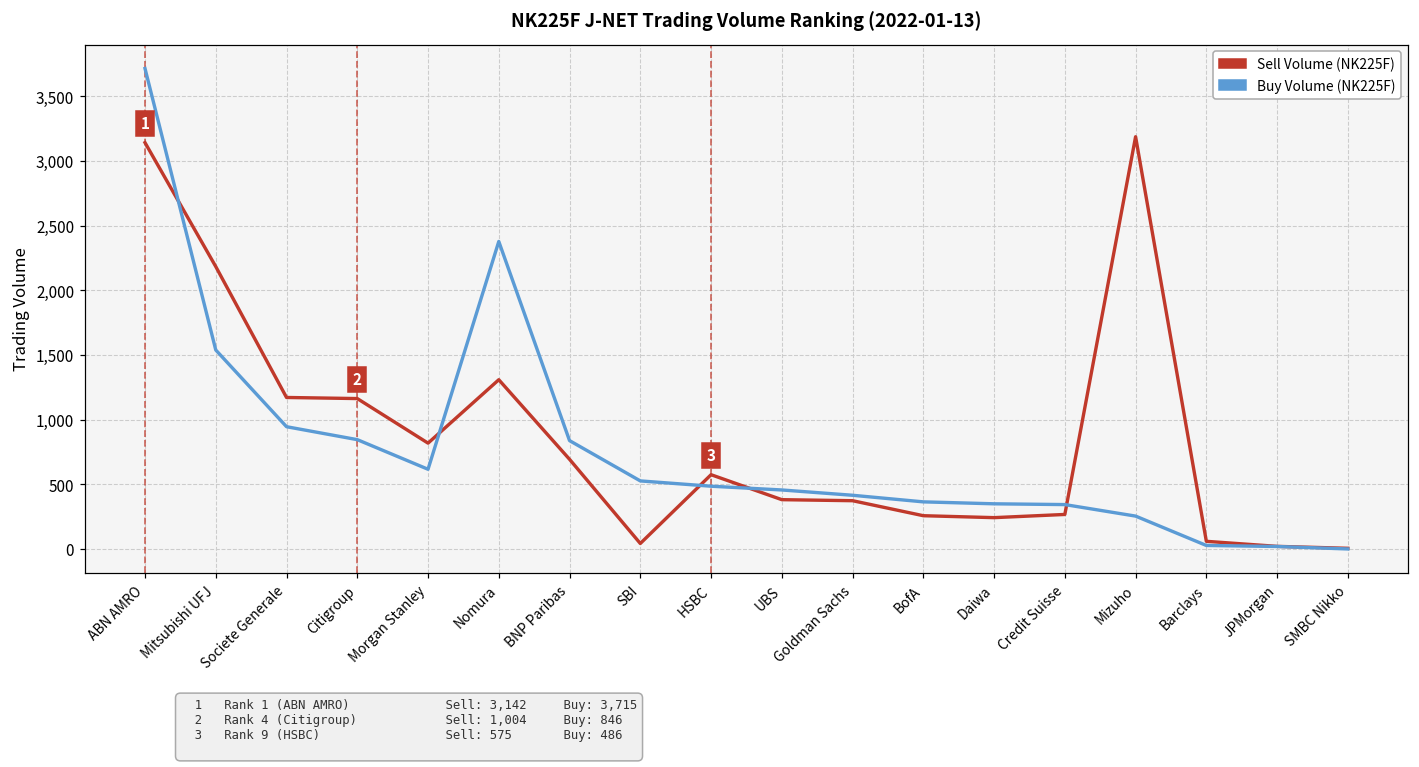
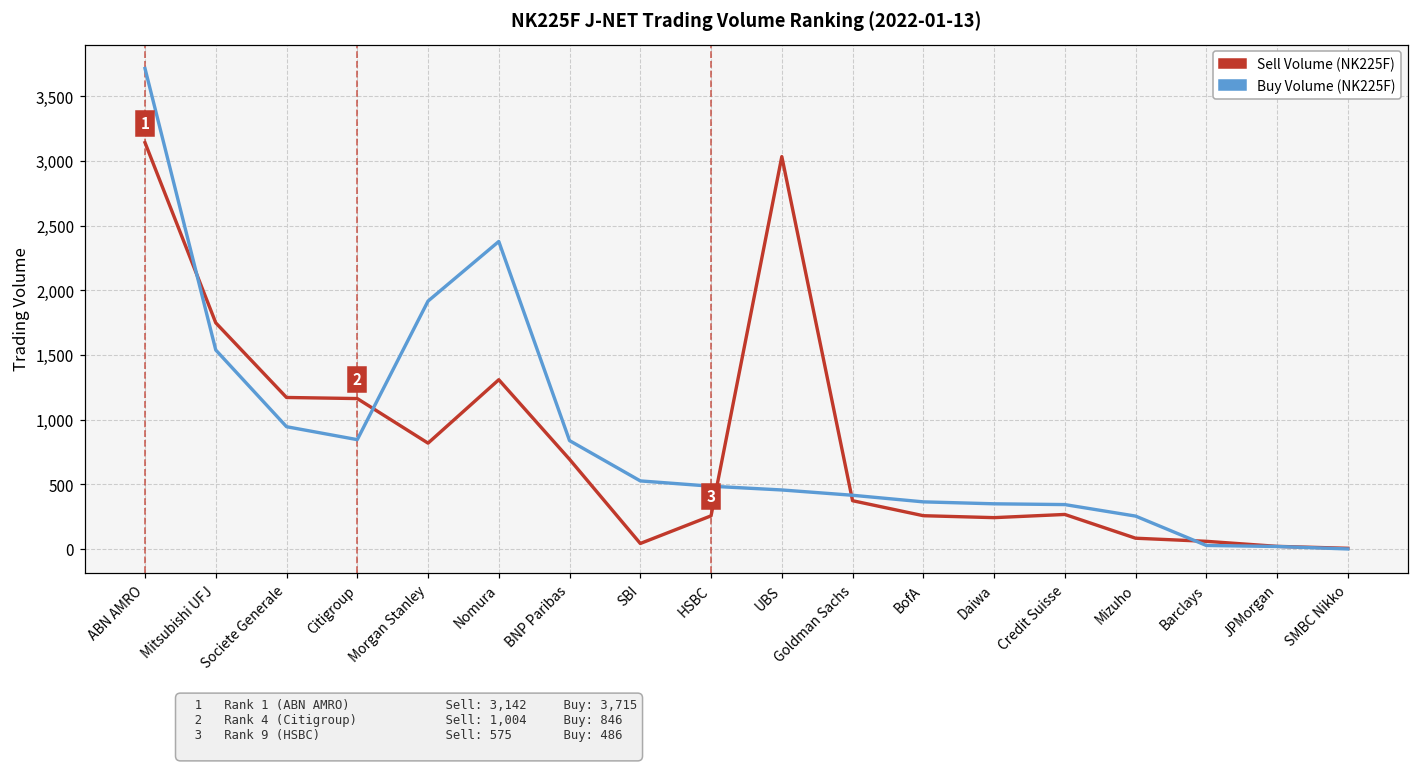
  {
    "Sell Volume (NK225F)": {
-     "Mitsubishi UFJ": "2,180",
+     "Mitsubishi UFJ": "1,750",
      "Societe Generale": "1,170",
      "Morgan Stanley": "820",
      "Nomura": "1,310",
      "BNP Paribas": "690",
      "SBI": "40",
-     "HSBC": "580",
-     "UBS": "380",
+     "HSBC": "260",
+     "UBS": "3,030",
      "Goldman Sachs": "370",
      "BofA": "260",
      "Daiwa": "240",
      "Credit Suisse": "270",
-     "Mizuho": "3,190",
+     "Mizuho": "80",
      "Barclays": "60"
    },
    "Buy Volume (NK225F)": {
      "ABN AMRO": "3,720",
      "Mitsubishi UFJ": "1,540",
      "Societe Generale": "950",
      "Citigroup": "850",
-     "Morgan Stanley": "620",
+     "Morgan Stanley": "1,920",
      "Nomura": "2,380",
      "BNP Paribas": "840",
      "SBI": "530",
      "UBS": "460",
      "Goldman Sachs": "420",
      "BofA": "370",
      "Daiwa": "350",
      "Credit Suisse": "340",
      "Mizuho": "260",
      "Barclays": "30"
    }
  }
